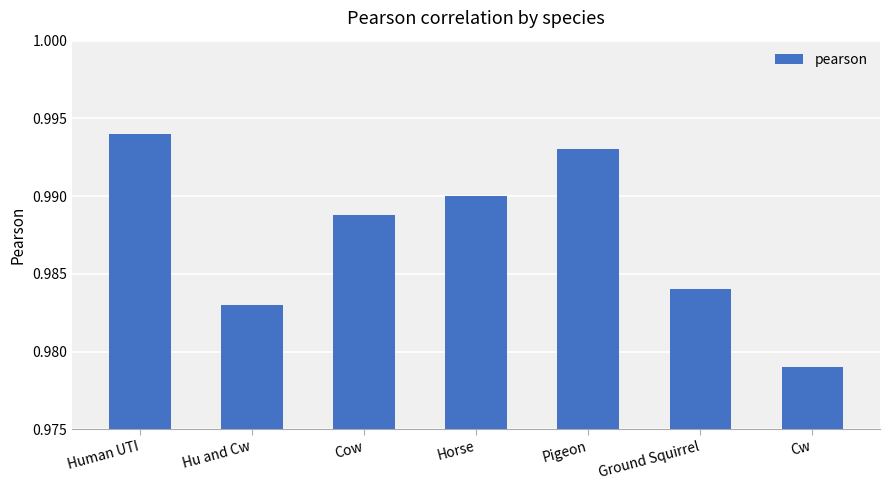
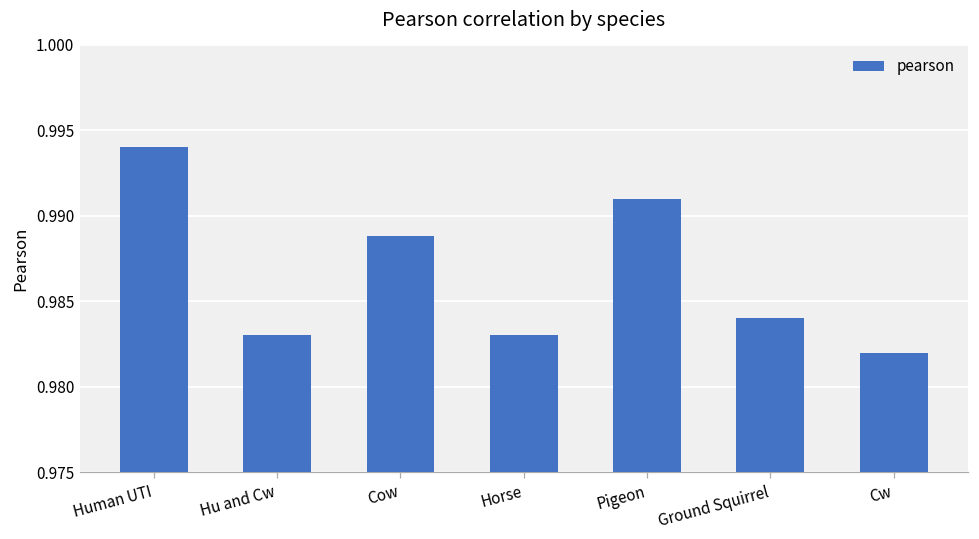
  {
    "Human UTI": 0.994,
    "Hu and Cw": 0.983,
    "Cow": 0.9888,
-   "Horse": 0.990,
-   "Pigeon": 0.993,
+   "Horse": 0.983,
+   "Pigeon": 0.991,
    "Ground Squirrel": 0.984,
-   "Cw": 0.979
+   "Cw": 0.982
  }
